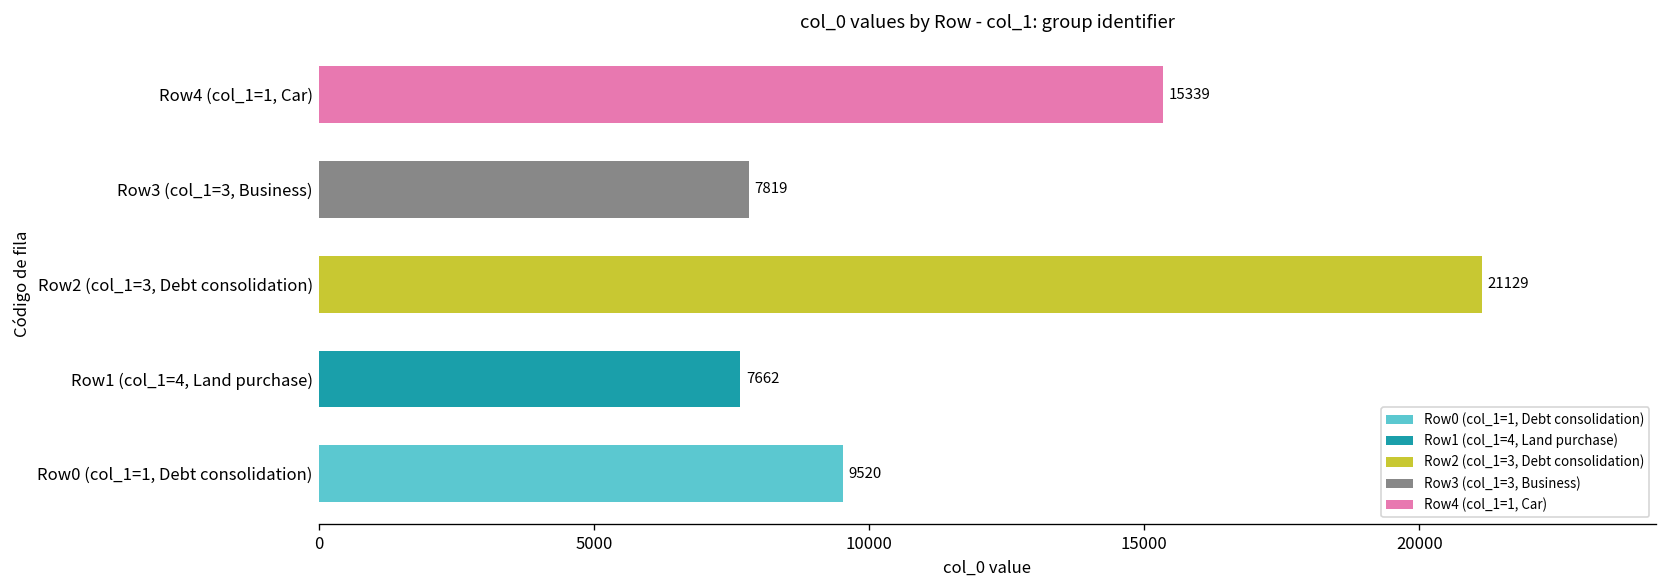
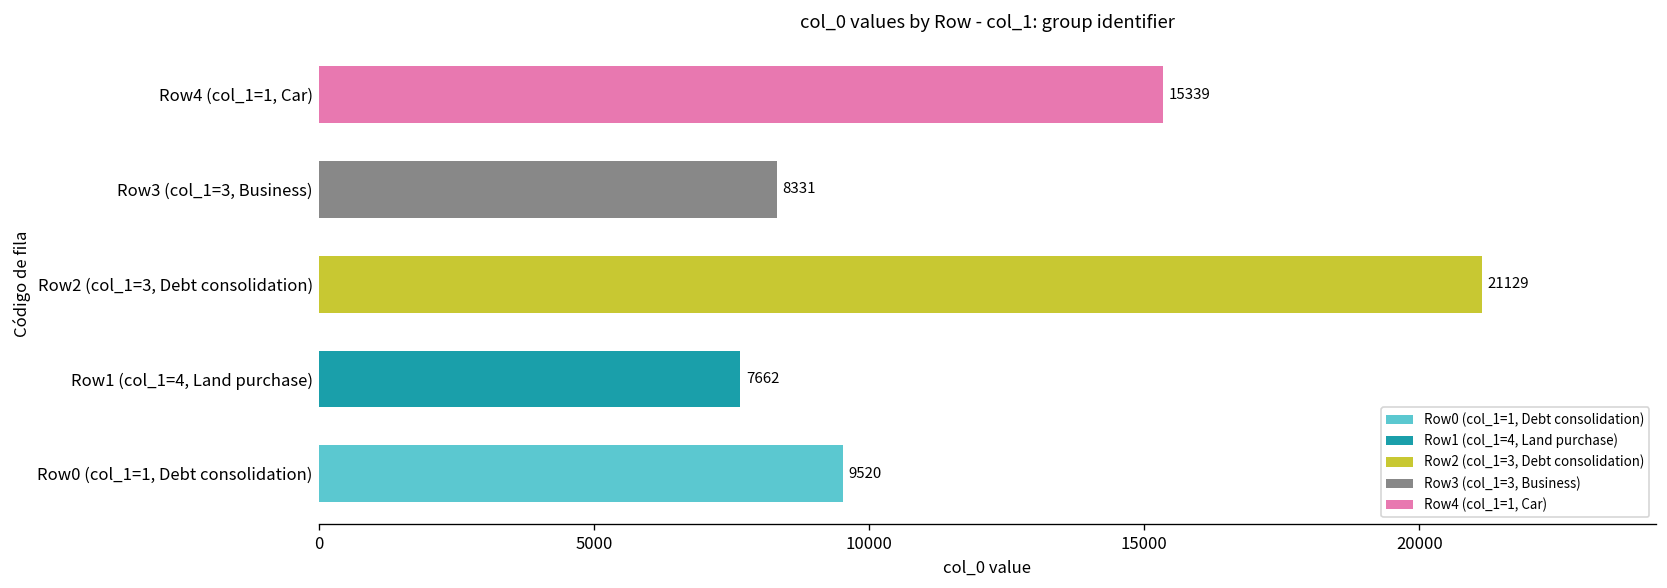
  {
    "Row4 (col_1=1, Car)": 15339,
-   "Row3 (col_1=3, Business)": 7819,
+   "Row3 (col_1=3, Business)": 8331,
    "Row2 (col_1=3, Debt consolidation)": 21129,
    "Row1 (col_1=4, Land purchase)": 7662,
    "Row0 (col_1=1, Debt consolidation)": 9520
  }
